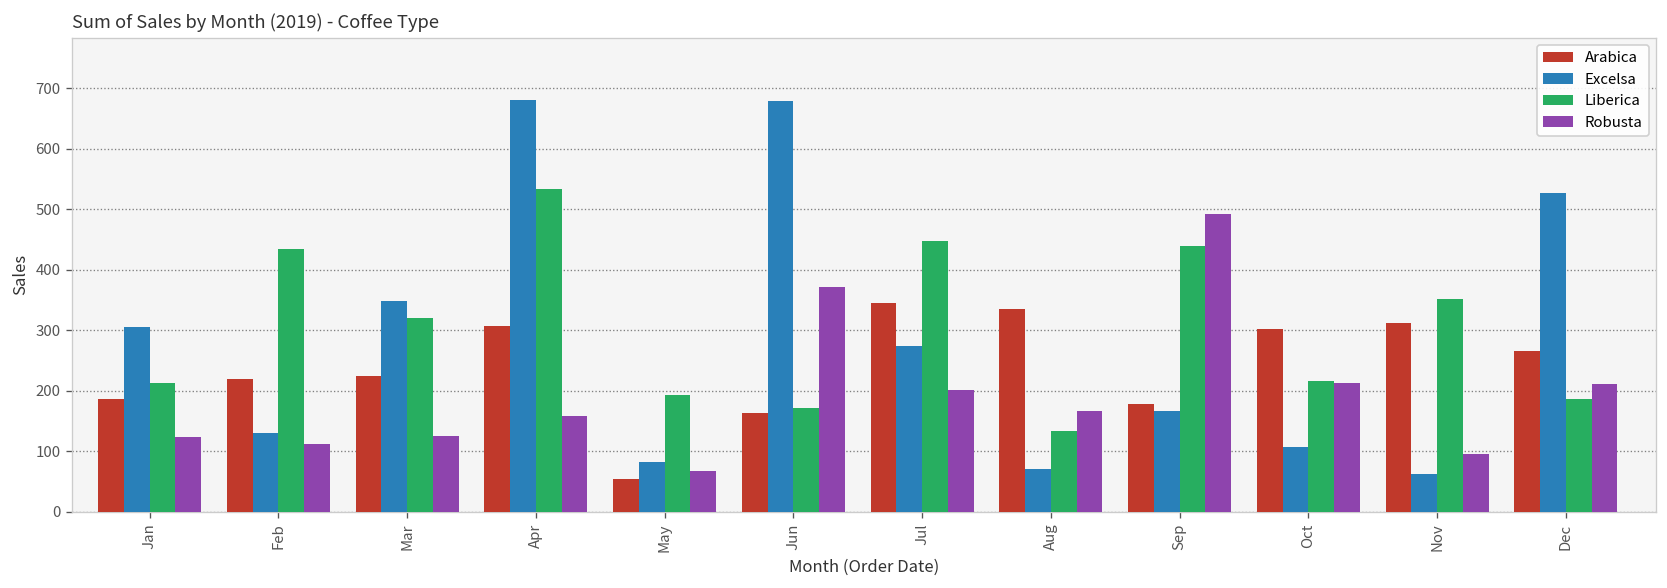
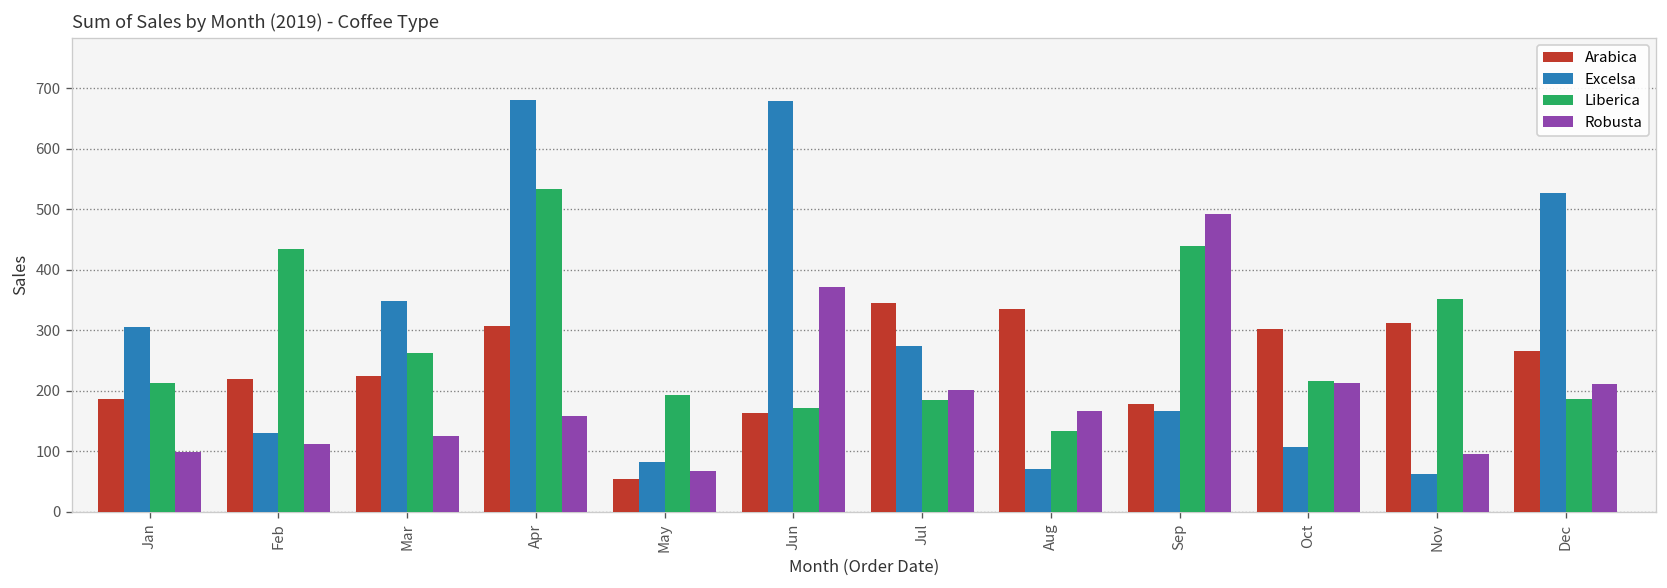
  {
    "Arabica": {
      "Jan": 190,
      "Feb": 220,
      "Mar": 220,
      "Apr": 310,
      "May": 50,
      "Jun": 160,
      "Jul": 350,
      "Aug": 330,
      "Sep": 180,
      "Oct": 300,
      "Nov": 310,
      "Dec": 270
    },
    "Excelsa": {
      "Jan": 310,
      "Feb": 130,
      "Mar": 350,
      "Apr": 680,
      "May": 80,
      "Jun": 680,
      "Jul": 270,
      "Aug": 70,
      "Sep": 170,
      "Oct": 110,
      "Nov": 60,
      "Dec": 530
    },
    "Liberica": {
      "Jan": 210,
      "Feb": 430,
-     "Mar": 320,
+     "Mar": 260,
      "Apr": 530,
      "May": 190,
      "Jun": 170,
-     "Jul": 450,
+     "Jul": 180,
      "Aug": 130,
      "Sep": 440,
      "Oct": 220,
      "Nov": 350,
      "Dec": 190
    },
    "Robusta": {
-     "Jan": 120,
+     "Jan": 100,
      "Feb": 110,
      "Mar": 130,
      "Apr": 160,
      "May": 70,
      "Jun": 370,
      "Jul": 200,
      "Aug": 170,
      "Sep": 490,
      "Oct": 210,
      "Nov": 100,
      "Dec": 210
    }
  }
